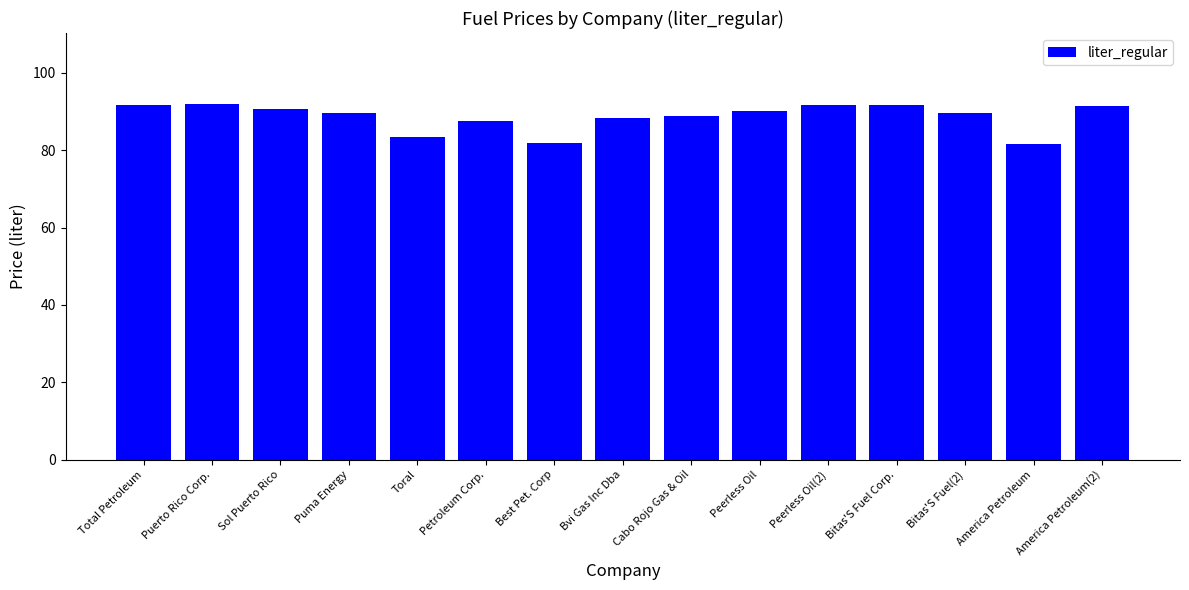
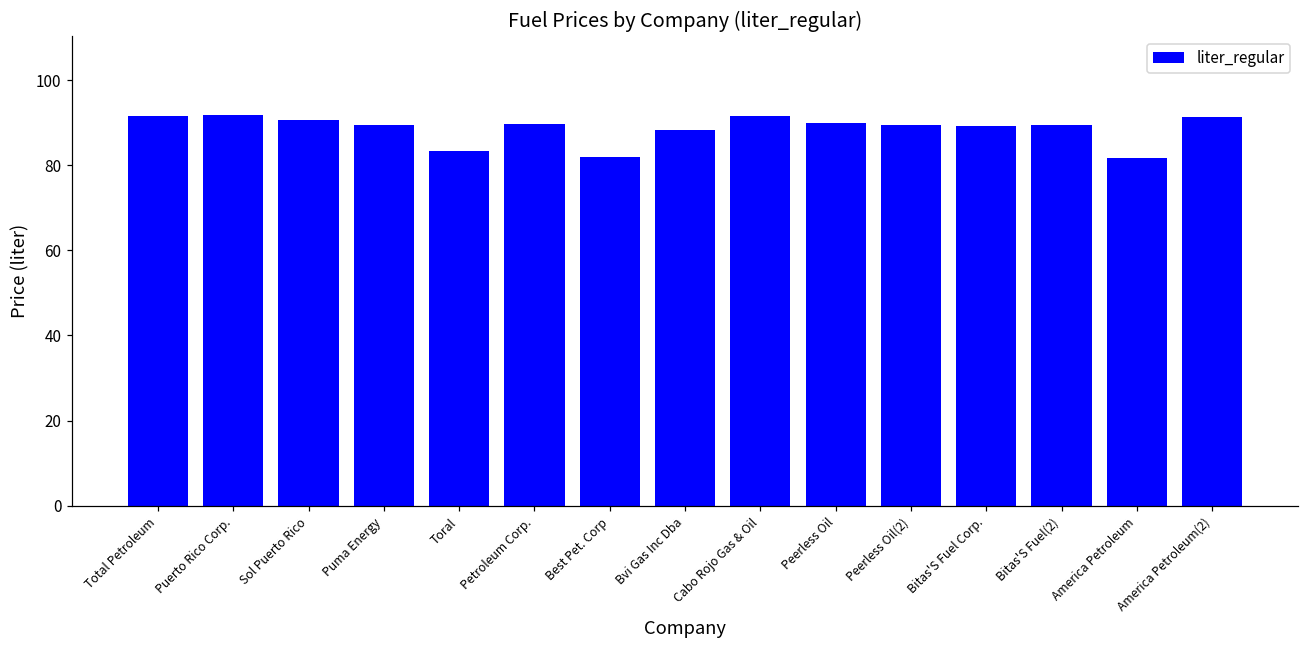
  {
    "Total Petroleum": 92,
    "Puerto Rico Corp.": 92,
    "Sol Puerto Rico": 91,
    "Puma Energy": 90,
    "Toral": 83,
-   "Petroleum Corp.": 88,
+   "Petroleum Corp.": 90,
    "Best Pet. Corp": 82,
    "Bvi Gas Inc Dba": 88,
-   "Cabo Rojo Gas & Oil": 89,
+   "Cabo Rojo Gas & Oil": 91,
    "Peerless Oil": 90,
-   "Peerless Oil(2)": 92,
-   "Bitas'S Fuel Corp.": 92,
+   "Peerless Oil(2)": 90,
+   "Bitas'S Fuel Corp.": 89,
    "Bitas'S Fuel(2)": 90,
    "America Petroleum": 82,
    "America Petroleum(2)": 91
  }
